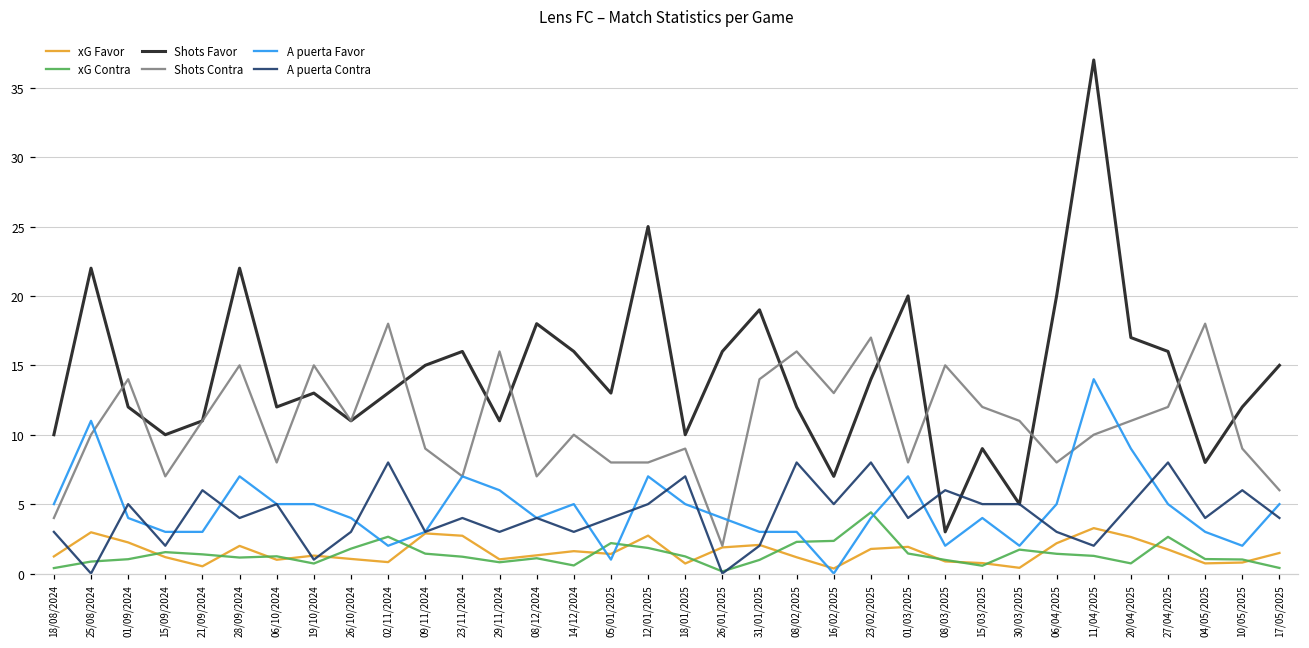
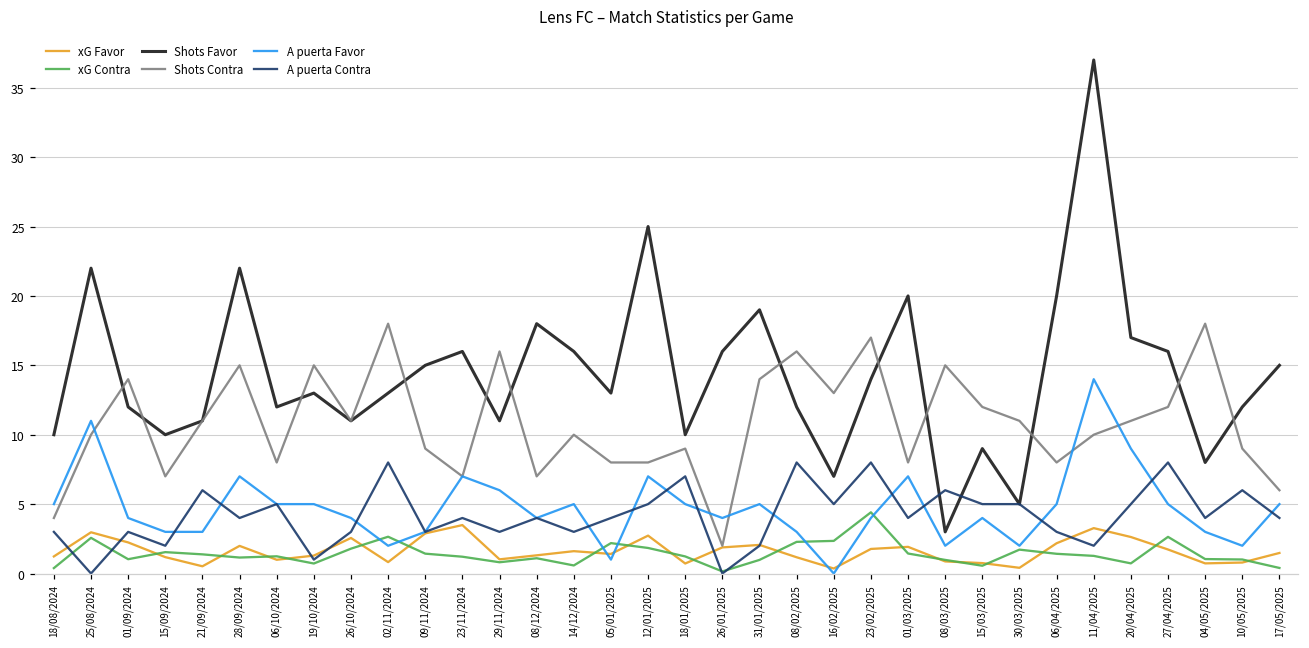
  {
    "xG Favor": {
      "18/08/2024": 1.2,
      "25/08/2024": 3.0,
      "01/09/2024": 2.2,
      "15/09/2024": 1.2,
      "21/09/2024": 0.5,
      "28/09/2024": 2.0,
      "06/10/2024": 1.0,
      "19/10/2024": 1.3,
-     "26/10/2024": 1.1,
+     "26/10/2024": 2.6,
      "02/11/2024": 0.8,
-     "23/11/2024": 2.7,
+     "23/11/2024": 3.5,
      "29/11/2024": 1.0,
      "08/12/2024": 1.3,
      "14/12/2024": 1.6,
      "05/01/2025": 1.4,
      "12/01/2025": 2.7,
      "18/01/2025": 0.7,
      "08/02/2025": 1.2,
      "16/02/2025": 0.4,
      "23/02/2025": 1.8,
      "01/03/2025": 1.9,
      "30/03/2025": 0.4,
      "06/04/2025": 2.2,
      "11/04/2025": 3.3,
      "20/04/2025": 2.6,
      "27/04/2025": 1.7,
      "04/05/2025": 0.7,
      "10/05/2025": 0.8,
      "17/05/2025": 1.5
    },
    "xG Contra": {
      "18/08/2024": 0.4,
-     "25/08/2024": 0.9,
+     "25/08/2024": 2.6,
      "01/09/2024": 1.0,
      "15/09/2024": 1.5,
      "21/09/2024": 1.4,
      "28/09/2024": 1.2,
      "06/10/2024": 1.2,
      "19/10/2024": 0.7,
      "26/10/2024": 1.8,
      "02/11/2024": 2.7,
      "09/11/2024": 1.4,
      "23/11/2024": 1.2,
      "29/11/2024": 0.8,
      "08/12/2024": 1.1,
      "14/12/2024": 0.6,
      "05/01/2025": 2.2,
      "12/01/2025": 1.8,
      "18/01/2025": 1.2,
      "31/01/2025": 1.0,
      "08/02/2025": 2.3,
      "16/02/2025": 2.4,
      "23/02/2025": 4.4,
      "01/03/2025": 1.4,
      "30/03/2025": 1.7,
      "06/04/2025": 1.4,
      "11/04/2025": 1.3,
      "20/04/2025": 0.7,
      "27/04/2025": 2.6,
      "04/05/2025": 1.0,
      "10/05/2025": 1.0,
      "17/05/2025": 0.4
    },
    "Shots Favor": {
      "18/08/2024": 10.0,
      "25/08/2024": 22.0,
      "01/09/2024": 12.0,
      "15/09/2024": 10.0,
      "28/09/2024": 22.0,
      "06/10/2024": 12.0,
      "19/10/2024": 13.0,
      "02/11/2024": 13.0,
      "09/11/2024": 15.0,
      "23/11/2024": 16.0,
      "29/11/2024": 11.0,
      "08/12/2024": 18.0,
      "14/12/2024": 16.0,
      "05/01/2025": 13.0,
      "12/01/2025": 25.0,
      "18/01/2025": 10.0,
      "26/01/2025": 16.0,
      "31/01/2025": 19.0,
      "08/02/2025": 12.0,
      "16/02/2025": 7.0,
      "23/02/2025": 14.0,
      "01/03/2025": 20.0,
      "08/03/2025": 3.0,
      "15/03/2025": 9.0,
      "06/04/2025": 20.0,
      "11/04/2025": 37.0,
      "20/04/2025": 17.0,
      "27/04/2025": 16.0,
      "04/05/2025": 8.0,
      "10/05/2025": 12.0,
      "17/05/2025": 15.0
    },
    "Shots Contra": {
      "18/08/2024": 4.0,
      "25/08/2024": 10.0,
      "01/09/2024": 14.0,
      "15/09/2024": 7.0,
      "28/09/2024": 15.0,
      "06/10/2024": 8.0,
      "19/10/2024": 15.0,
      "02/11/2024": 18.0,
      "09/11/2024": 9.0,
      "29/11/2024": 16.0,
      "08/12/2024": 7.0,
      "14/12/2024": 10.0,
      "05/01/2025": 8.0,
      "12/01/2025": 8.0,
      "18/01/2025": 9.0,
      "31/01/2025": 14.0,
      "08/02/2025": 16.0,
      "16/02/2025": 13.0,
      "23/02/2025": 17.0,
      "01/03/2025": 8.0,
      "08/03/2025": 15.0,
      "15/03/2025": 12.0,
      "30/03/2025": 11.0,
      "06/04/2025": 8.0,
      "11/04/2025": 10.0,
      "20/04/2025": 11.0,
      "27/04/2025": 12.0,
      "04/05/2025": 18.0,
      "10/05/2025": 9.0,
      "17/05/2025": 6.0
    },
    "A puerta Favor": {
      "18/08/2024": 5,
      "25/08/2024": 11,
      "01/09/2024": 4,
      "15/09/2024": 3,
      "21/09/2024": 3,
      "28/09/2024": 7,
      "19/10/2024": 5,
      "26/10/2024": 4,
      "02/11/2024": 2,
      "29/11/2024": 6,
      "14/12/2024": 5,
      "05/01/2025": 1,
      "12/01/2025": 7,
      "18/01/2025": 5,
      "26/01/2025": 4,
-     "31/01/2025": 3,
+     "31/01/2025": 5,
      "08/02/2025": 3,
      "16/02/2025": 0,
      "23/02/2025": 4,
      "01/03/2025": 7,
      "08/03/2025": 2,
      "15/03/2025": 4,
      "30/03/2025": 2,
      "06/04/2025": 5,
      "11/04/2025": 14,
      "20/04/2025": 9,
      "27/04/2025": 5,
      "04/05/2025": 3,
      "10/05/2025": 2,
      "17/05/2025": 5
    },
    "A puerta Contra": {
      "18/08/2024": 3,
      "25/08/2024": 0,
-     "01/09/2024": 5,
+     "01/09/2024": 3,
      "15/09/2024": 2,
      "21/09/2024": 6,
      "28/09/2024": 4,
      "19/10/2024": 1,
      "26/10/2024": 3,
      "02/11/2024": 8,
      "23/11/2024": 4,
      "29/11/2024": 3,
      "14/12/2024": 3,
      "05/01/2025": 4,
      "12/01/2025": 5,
      "18/01/2025": 7,
      "08/02/2025": 8,
      "16/02/2025": 5,
      "23/02/2025": 8,
      "01/03/2025": 4,
      "08/03/2025": 6,
      "15/03/2025": 5,
      "06/04/2025": 3,
      "11/04/2025": 2,
      "20/04/2025": 5,
      "27/04/2025": 8,
      "04/05/2025": 4,
      "10/05/2025": 6,
      "17/05/2025": 4
    }
  }
